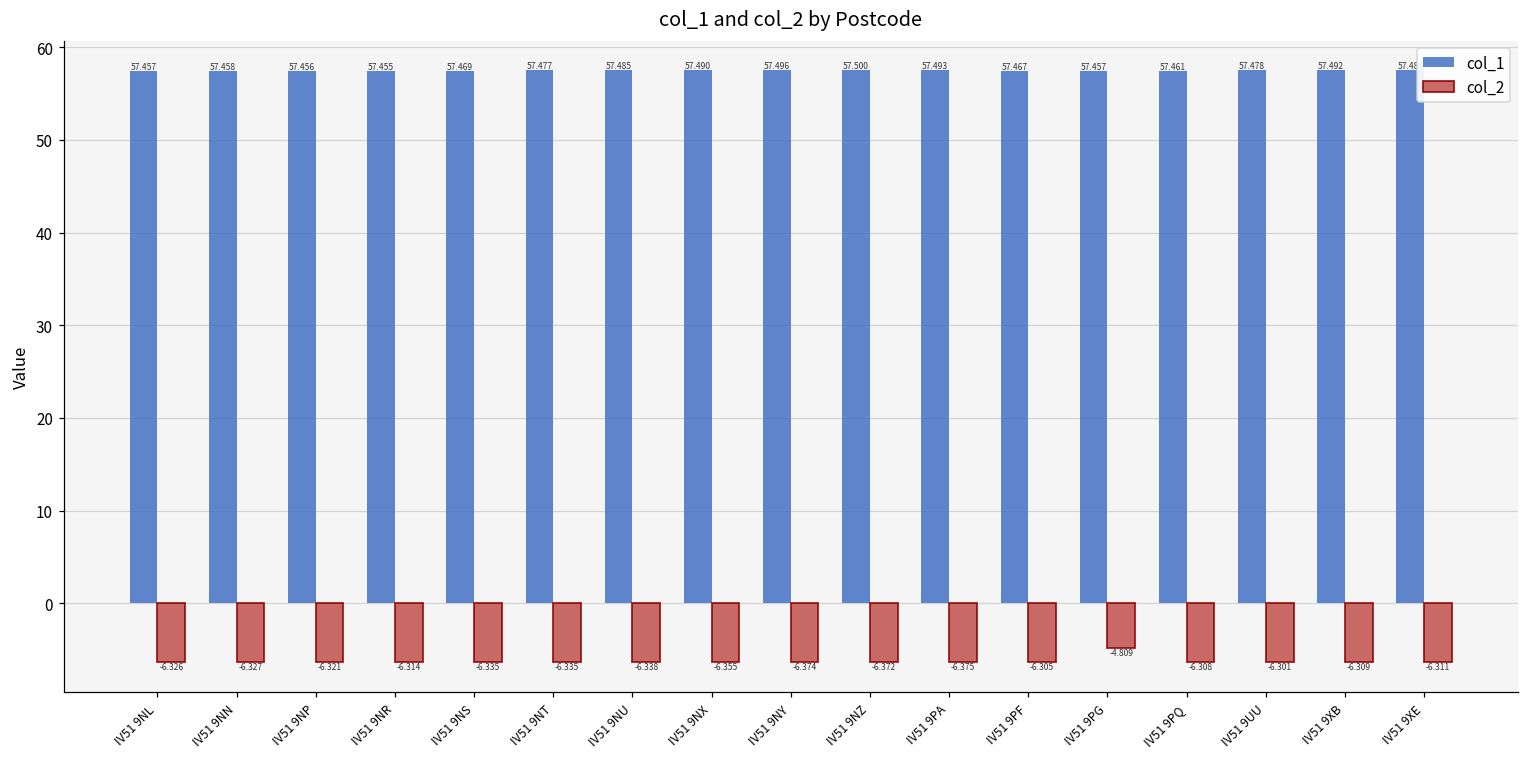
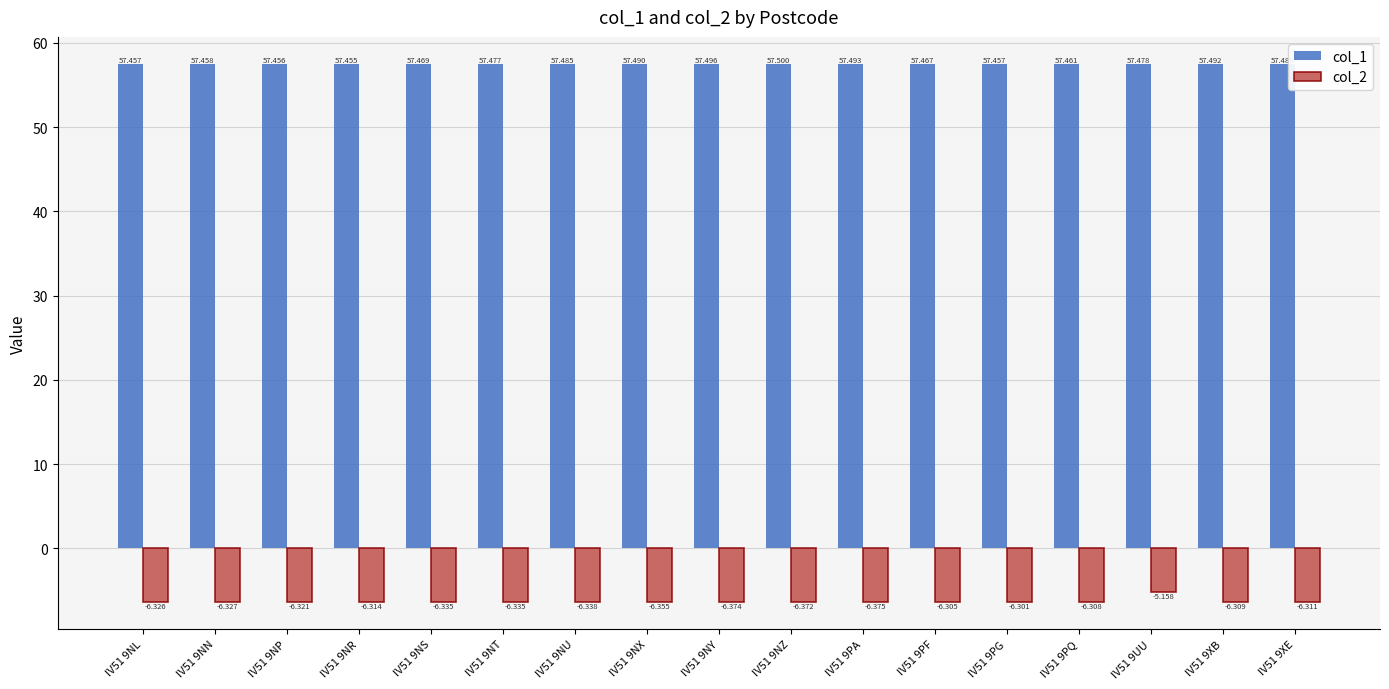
  {
    "col_1": {
      "IV51 9NL": 57.457,
      "IV51 9NN": 57.458,
      "IV51 9NP": 57.456,
      "IV51 9NR": 57.455,
      "IV51 9NS": 57.469,
      "IV51 9NT": 57.477,
      "IV51 9NU": 57.485,
      "IV51 9NX": 57.490,
      "IV51 9NY": 57.496,
      "IV51 9NZ": 57.500,
      "IV51 9PA": 57.493,
      "IV51 9PF": 57.467,
      "IV51 9PG": 57.457,
      "IV51 9PQ": 57.461,
      "IV51 9UU": 57.478,
      "IV51 9XB": 57.492
    },
    "col_2": {
      "IV51 9NL": -6.326,
      "IV51 9NN": -6.327,
      "IV51 9NP": -6.321,
      "IV51 9NR": -6.314,
      "IV51 9NS": -6.335,
      "IV51 9NT": -6.335,
      "IV51 9NU": -6.338,
      "IV51 9NX": -6.355,
      "IV51 9NY": -6.374,
      "IV51 9NZ": -6.372,
      "IV51 9PA": -6.375,
      "IV51 9PF": -6.305,
-     "IV51 9PG": -4.809,
+     "IV51 9PG": -6.301,
      "IV51 9PQ": -6.308,
-     "IV51 9UU": -6.301,
+     "IV51 9UU": -5.158,
      "IV51 9XB": -6.309,
      "IV51 9XE": -6.311
    }
  }
